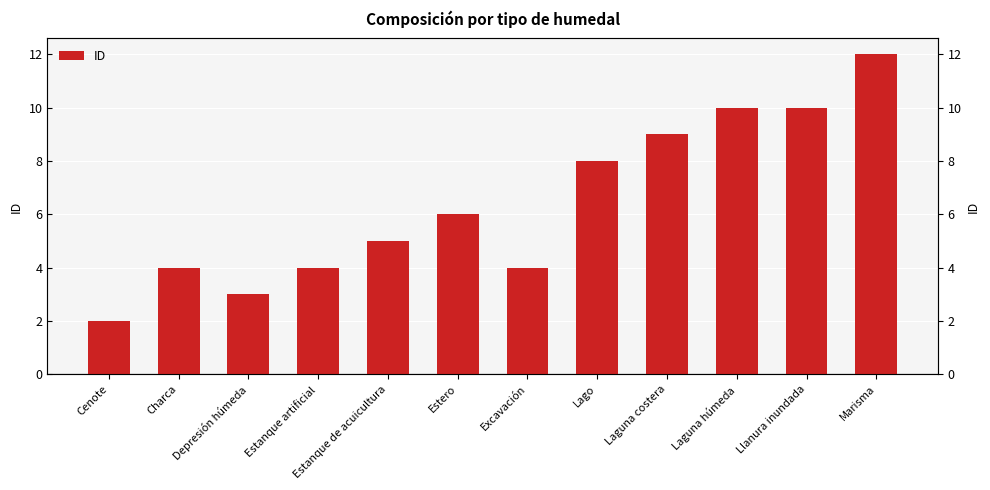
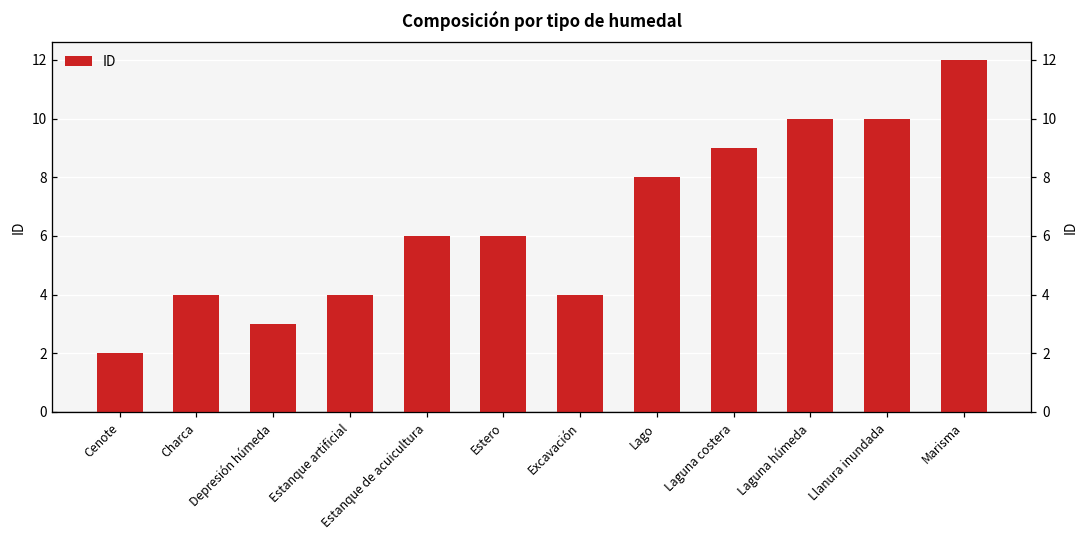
  {
    "Cenote": 2,
    "Charca": 4,
    "Depresión húmeda": 3,
    "Estanque artificial": 4,
-   "Estanque de acuicultura": 5,
+   "Estanque de acuicultura": 6,
    "Estero": 6,
    "Excavación": 4,
    "Lago": 8,
    "Laguna costera": 9,
    "Laguna húmeda": 10,
    "Llanura inundada": 10,
    "Marisma": 12
  }
